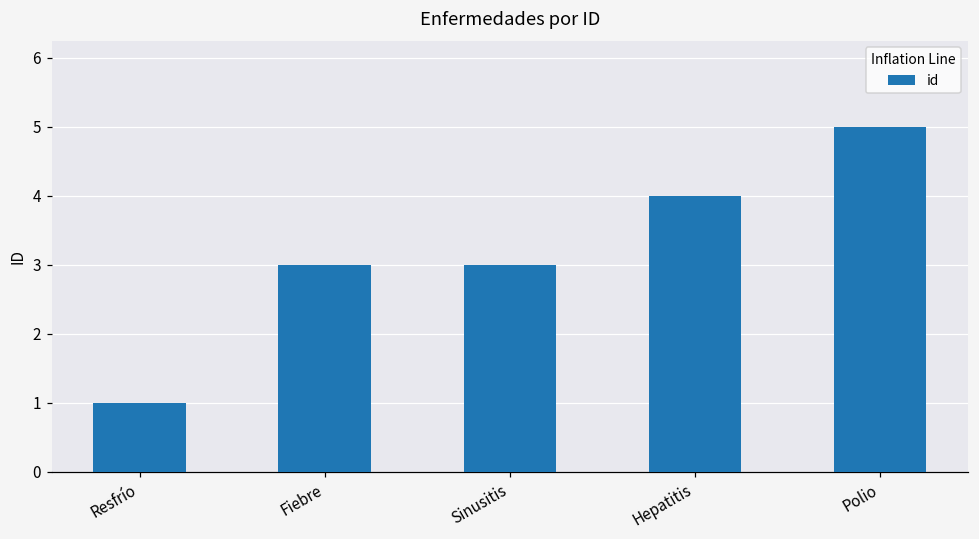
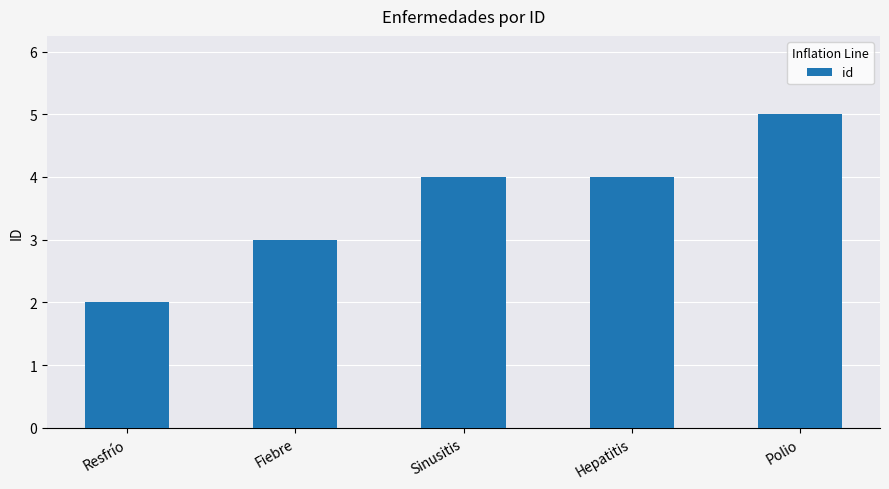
  {
-   "Resfrío": 1,
+   "Resfrío": 2,
    "Fiebre": 3,
-   "Sinusitis": 3,
+   "Sinusitis": 4,
    "Hepatitis": 4,
    "Polio": 5
  }
